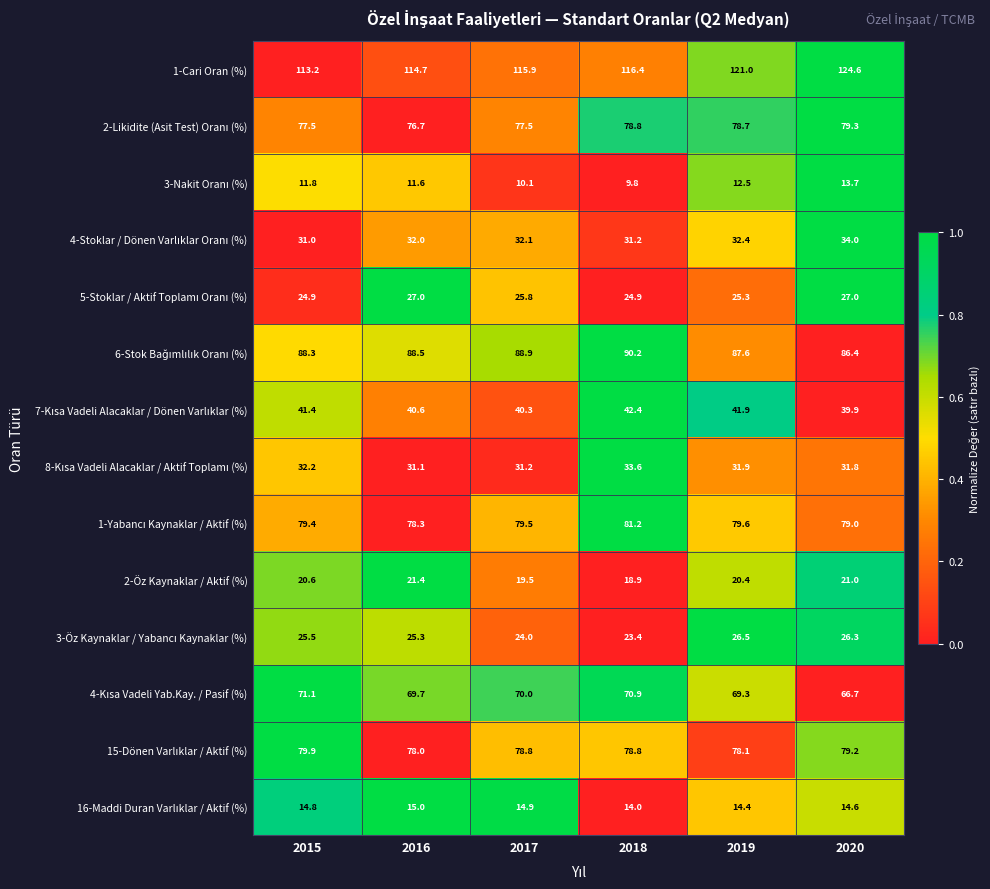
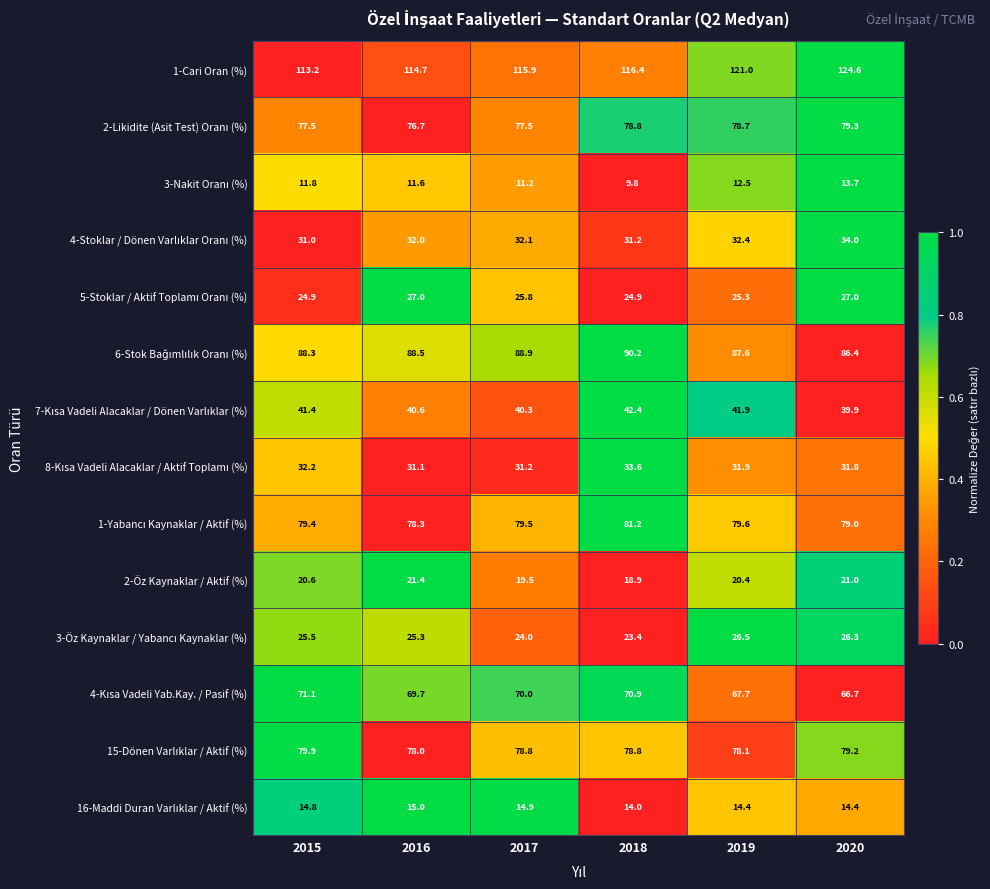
  {
    "1-Cari Oran (%)": {
      "2015": 113.2,
      "2016": 114.7,
      "2017": 115.9,
      "2018": 116.4,
      "2019": 121.0,
      "2020": 124.6
    },
    "2-Likidite (Asit Test) Oranı (%)": {
      "2015": 77.5,
      "2016": 76.7,
      "2017": 77.5,
      "2018": 78.8,
      "2019": 78.7,
      "2020": 79.3
    },
    "3-Nakit Oranı (%)": {
      "2015": 11.8,
      "2016": 11.6,
-     "2017": 10.1,
+     "2017": 11.2,
      "2018": 9.8,
      "2019": 12.5,
      "2020": 13.7
    },
    "4-Stoklar / Dönen Varlıklar Oranı (%)": {
      "2015": 31.0,
      "2016": 32.0,
      "2017": 32.1,
      "2018": 31.2,
      "2019": 32.4,
      "2020": 34.0
    },
    "5-Stoklar / Aktif Toplamı Oranı (%)": {
      "2015": 24.9,
      "2016": 27.0,
      "2017": 25.8,
      "2018": 24.9,
      "2019": 25.3,
      "2020": 27.0
    },
    "6-Stok Bağımlılık Oranı (%)": {
      "2015": 88.3,
      "2016": 88.5,
      "2017": 88.9,
      "2018": 90.2,
      "2019": 87.6,
      "2020": 86.4
    },
    "7-Kısa Vadeli Alacaklar / Dönen Varlıklar (%)": {
      "2015": 41.4,
      "2016": 40.6,
      "2017": 40.3,
      "2018": 42.4,
      "2019": 41.9,
      "2020": 39.9
    },
    "8-Kısa Vadeli Alacaklar / Aktif Toplamı (%)": {
      "2015": 32.2,
      "2016": 31.1,
      "2017": 31.2,
      "2018": 33.6,
      "2019": 31.9,
      "2020": 31.8
    },
    "1-Yabancı Kaynaklar / Aktif (%)": {
      "2015": 79.4,
      "2016": 78.3,
      "2017": 79.5,
      "2018": 81.2,
      "2019": 79.6,
      "2020": 79.0
    },
    "2-Öz Kaynaklar / Aktif (%)": {
      "2015": 20.6,
      "2016": 21.4,
      "2017": 19.5,
      "2018": 18.9,
      "2019": 20.4,
      "2020": 21.0
    },
    "3-Öz Kaynaklar / Yabancı Kaynaklar (%)": {
      "2015": 25.5,
      "2016": 25.3,
      "2017": 24.0,
      "2018": 23.4,
      "2019": 26.5,
      "2020": 26.3
    },
    "4-Kısa Vadeli Yab.Kay. / Pasif (%)": {
      "2015": 71.1,
      "2016": 69.7,
      "2017": 70.0,
      "2018": 70.9,
-     "2019": 69.3,
+     "2019": 67.7,
      "2020": 66.7
    },
    "15-Dönen Varlıklar / Aktif (%)": {
      "2015": 79.9,
      "2016": 78.0,
      "2017": 78.8,
      "2018": 78.8,
      "2019": 78.1,
      "2020": 79.2
    },
    "16-Maddi Duran Varlıklar / Aktif (%)": {
      "2015": 14.8,
      "2016": 15.0,
      "2017": 14.9,
      "2018": 14.0,
      "2019": 14.4,
-     "2020": 14.6
+     "2020": 14.4
    }
  }
